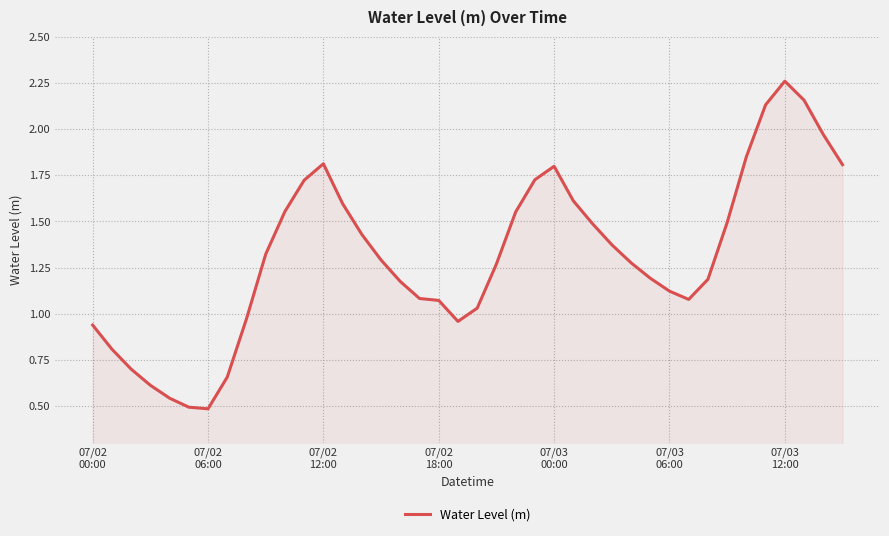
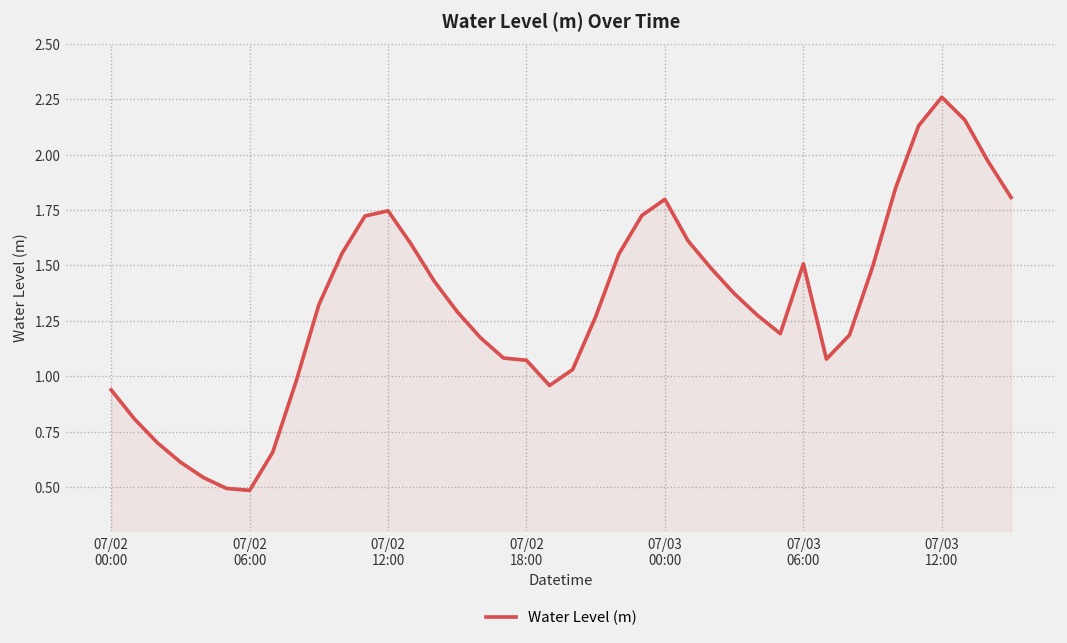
  {
    "07/02 00:00": 0.94,
    "07/02 06:00": 0.48,
-   "07/02 12:00": 1.81,
+   "07/02 12:00": 1.75,
    "07/02 18:00": 1.07,
    "07/03 00:00": 1.80,
-   "07/03 06:00": 1.12,
+   "07/03 06:00": 1.51,
    "07/03 12:00": 2.26
  }
